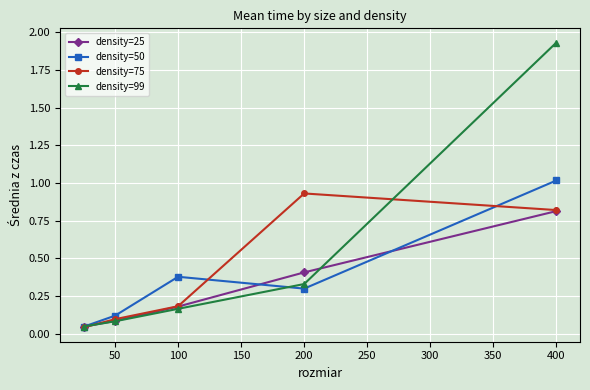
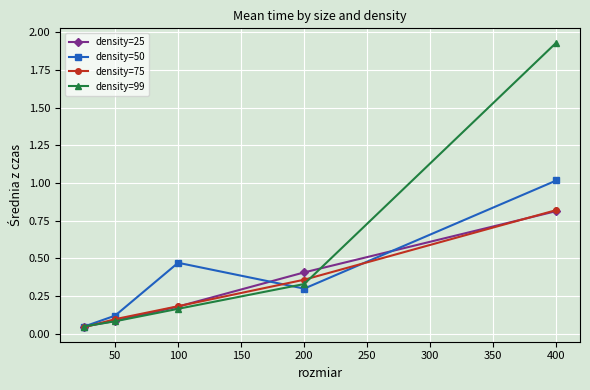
  {
    "density=25": {
      "200": 0.41
    },
    "density=50": {
      "50": 0.12,
-     "100": 0.38,
+     "100": 0.47,
      "200": 0.30,
      "400": 1.02
    },
    "density=75": {
-     "200": 0.93
+     "200": 0.36
    },
    "density=99": {
      "200": 0.33,
      "400": 1.93
    }
  }
